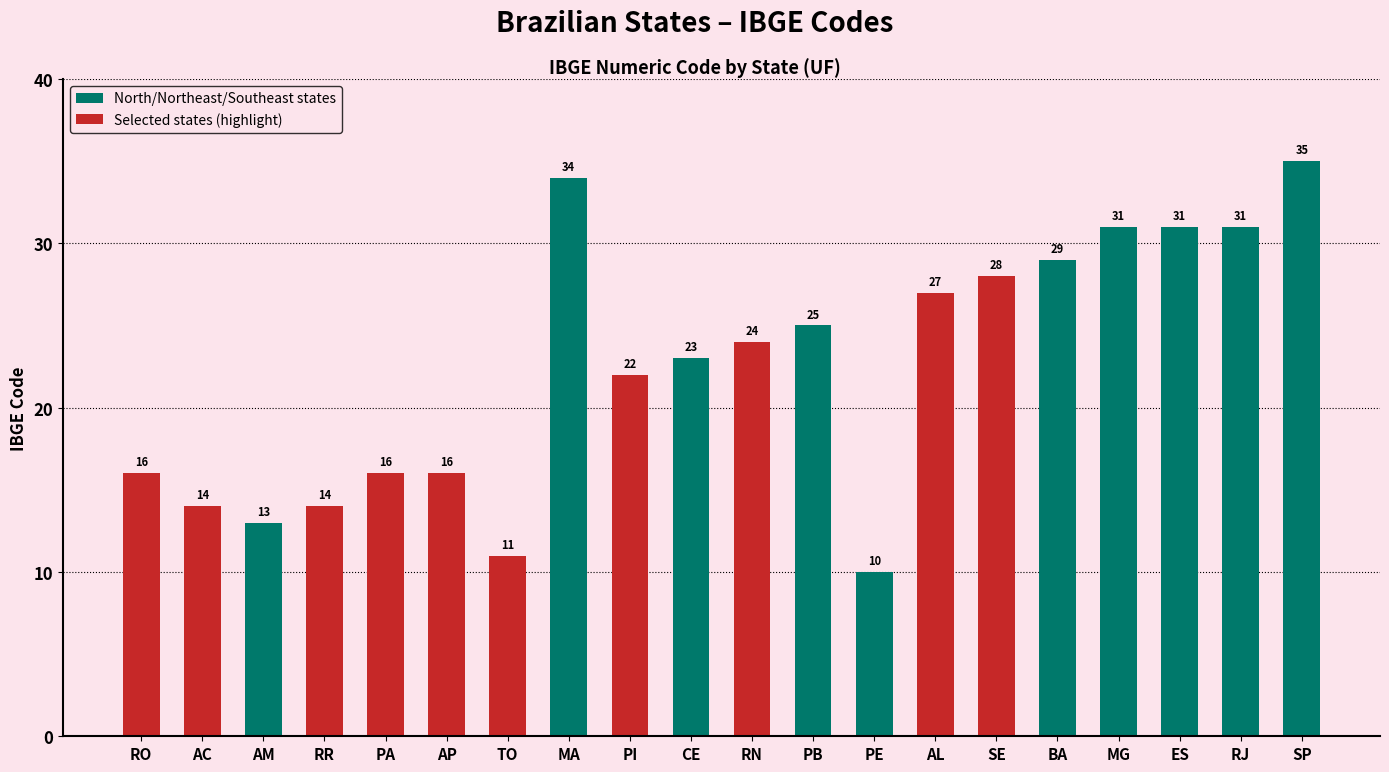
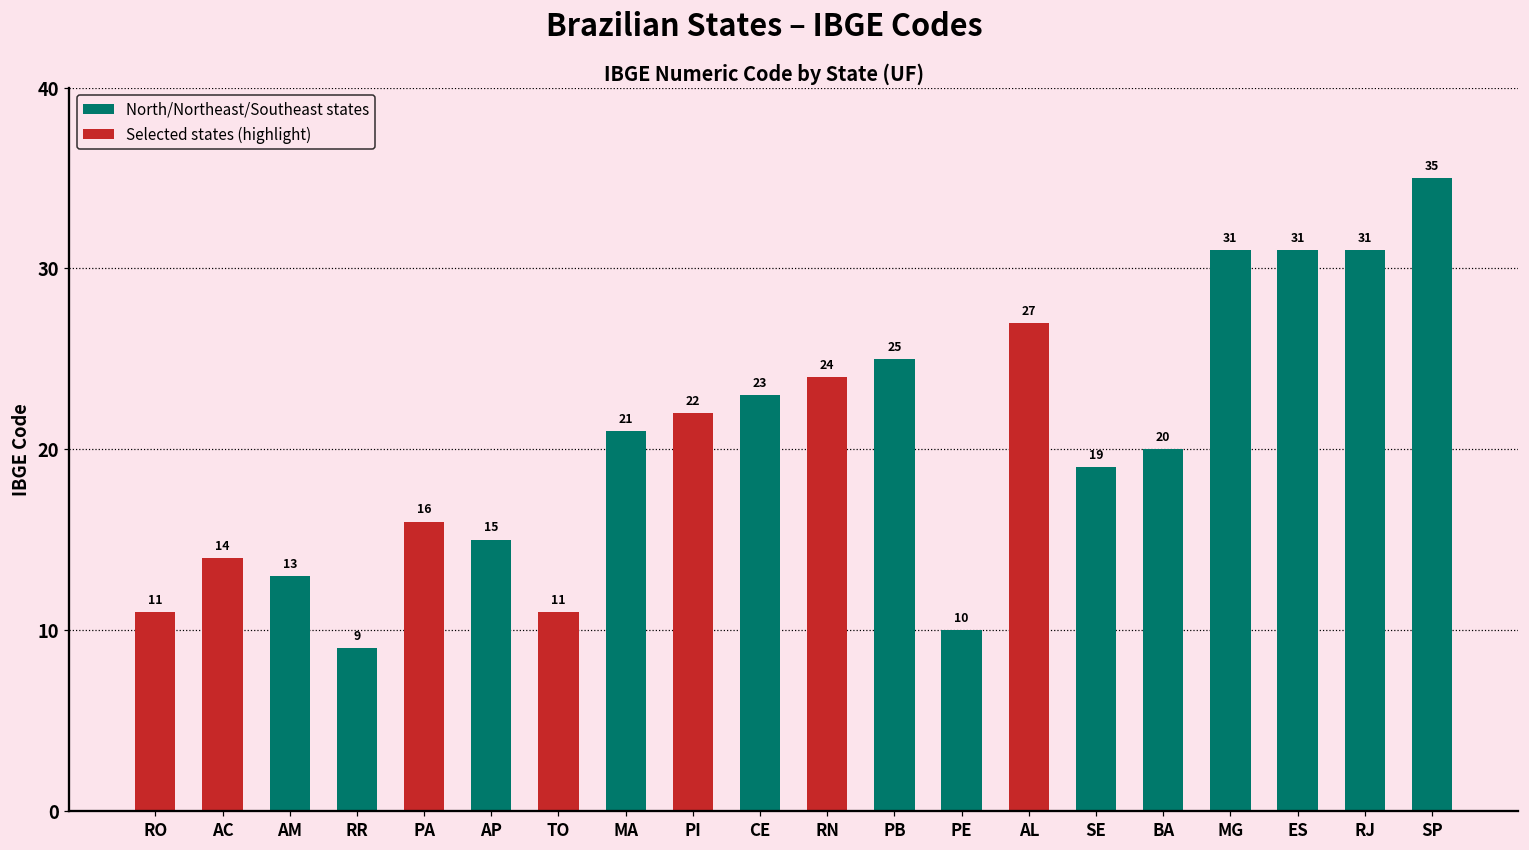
  {
-   "RO": 16,
+   "RO": 11,
    "AC": 14,
    "AM": 13,
-   "RR": 14,
+   "RR": 9,
    "PA": 16,
-   "AP": 16,
+   "AP": 15,
    "TO": 11,
-   "MA": 34,
+   "MA": 21,
    "PI": 22,
    "CE": 23,
    "RN": 24,
    "PB": 25,
    "PE": 10,
    "AL": 27,
-   "SE": 28,
-   "BA": 29,
+   "SE": 19,
+   "BA": 20,
    "MG": 31,
    "ES": 31,
    "RJ": 31,
    "SP": 35
  }
